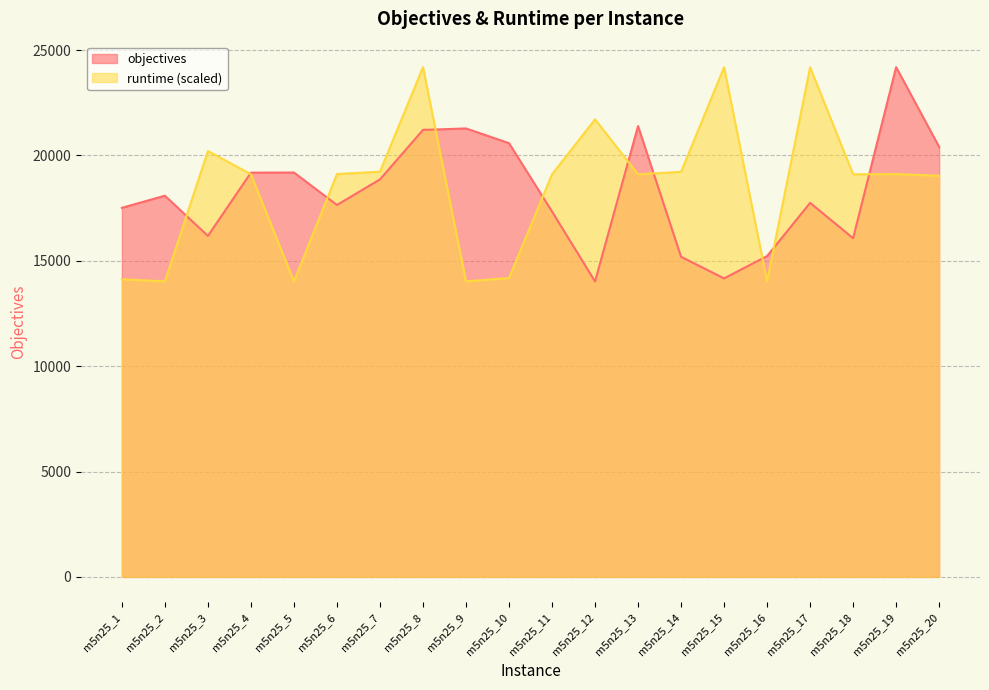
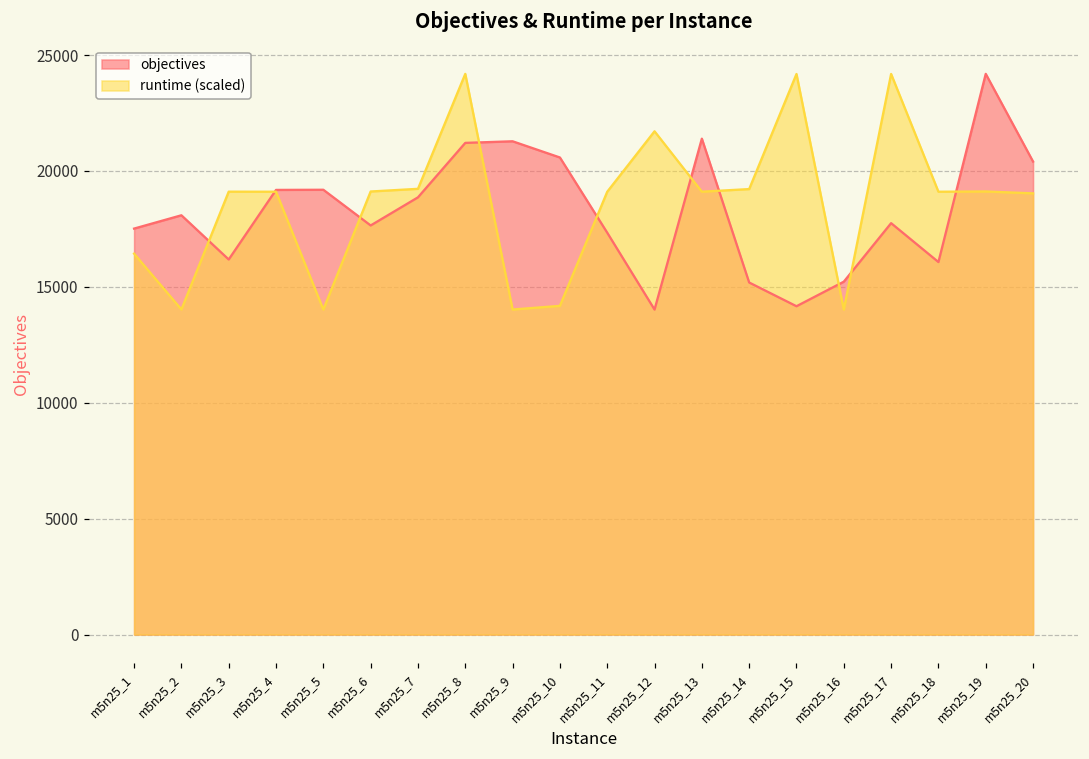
  {
    "objectives": {
      "m5n25_1": 17500,
      "m5n25_2": 18100,
      "m5n25_3": 16200,
      "m5n25_5": 19200,
      "m5n25_6": 17600,
      "m5n25_7": 18900,
      "m5n25_8": 21200,
      "m5n25_9": 21300,
      "m5n25_10": 20600,
      "m5n25_11": 17300,
      "m5n25_12": 14000,
      "m5n25_13": 21400,
      "m5n25_14": 15200,
      "m5n25_15": 14200,
      "m5n25_16": 15200,
      "m5n25_17": 17700,
      "m5n25_18": 16100,
      "m5n25_19": 24200,
      "m5n25_20": 20400
    },
    "runtime (scaled)": {
-     "m5n25_1": 14100,
+     "m5n25_1": 16400,
      "m5n25_2": 14000,
-     "m5n25_3": 20200,
+     "m5n25_3": 19100,
      "m5n25_5": 14000,
      "m5n25_6": 19100,
      "m5n25_7": 19200,
      "m5n25_8": 24200,
      "m5n25_9": 14000,
      "m5n25_10": 14200,
      "m5n25_11": 19100,
      "m5n25_12": 21700,
      "m5n25_13": 19100,
      "m5n25_14": 19200,
      "m5n25_15": 24200,
      "m5n25_16": 14000,
      "m5n25_17": 24200,
      "m5n25_18": 19100,
      "m5n25_19": 19100,
      "m5n25_20": 19000
    }
  }
